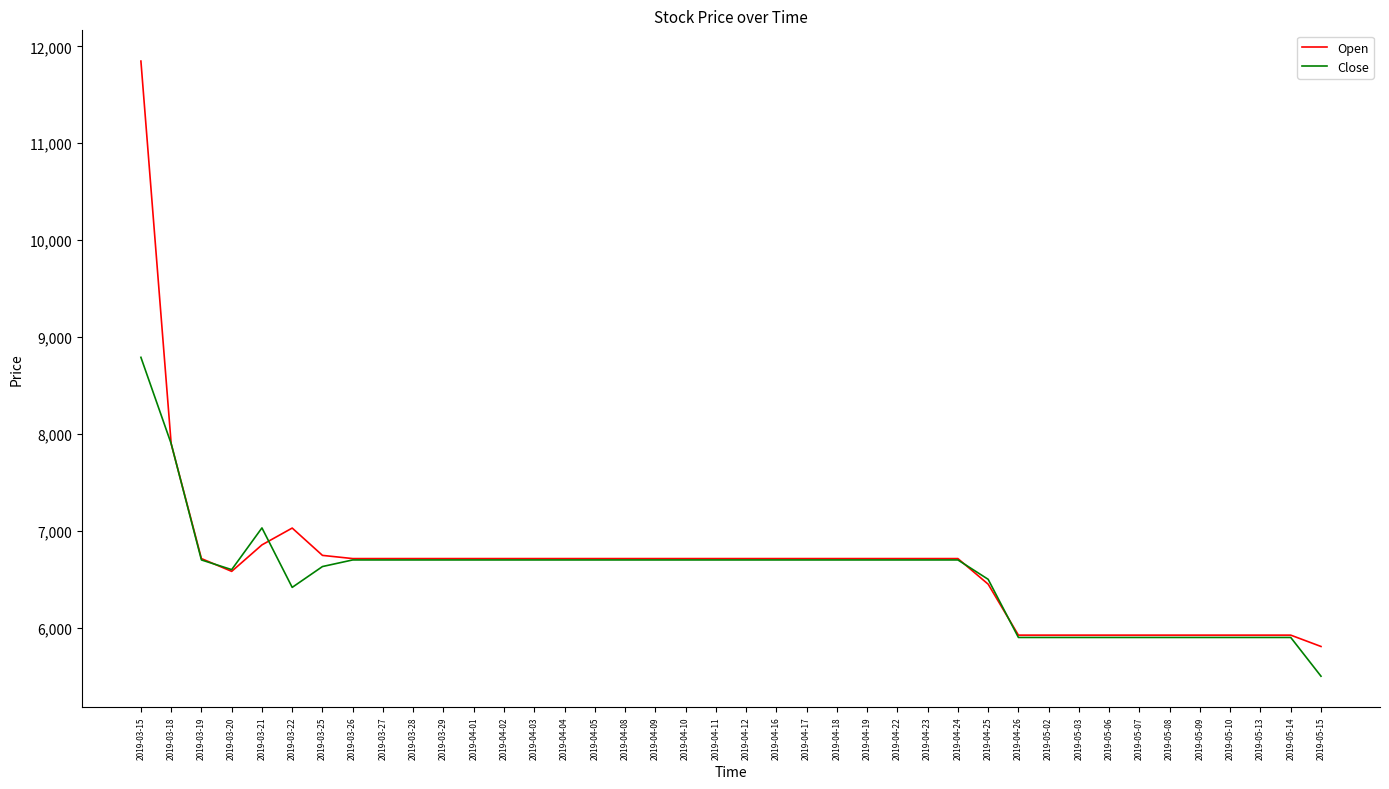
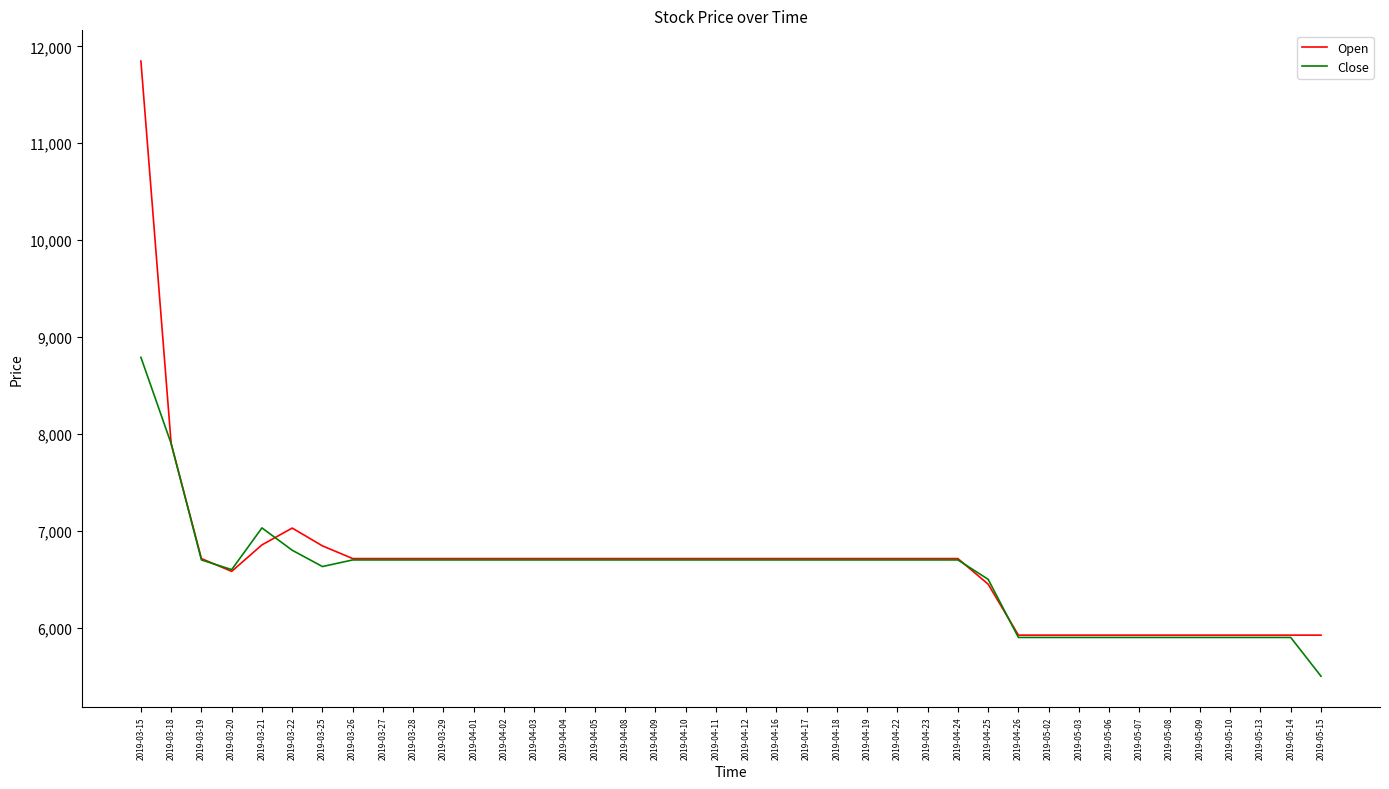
  {
    "Open": {
      "2019-03-15": "11,800",
      "2019-03-21": "6,900",
      "2019-03-22": "7,000",
-     "2019-03-25": "6,700",
+     "2019-03-25": "6,800",
      "2019-04-25": "6,500",
-     "2019-05-15": "5,800"
+     "2019-05-15": "5,900"
    },
    "Close": {
      "2019-03-15": "8,800",
      "2019-03-21": "7,000",
-     "2019-03-22": "6,400",
+     "2019-03-22": "6,800",
      "2019-03-25": "6,600",
      "2019-04-25": "6,500",
      "2019-05-15": "5,500"
    }
  }
